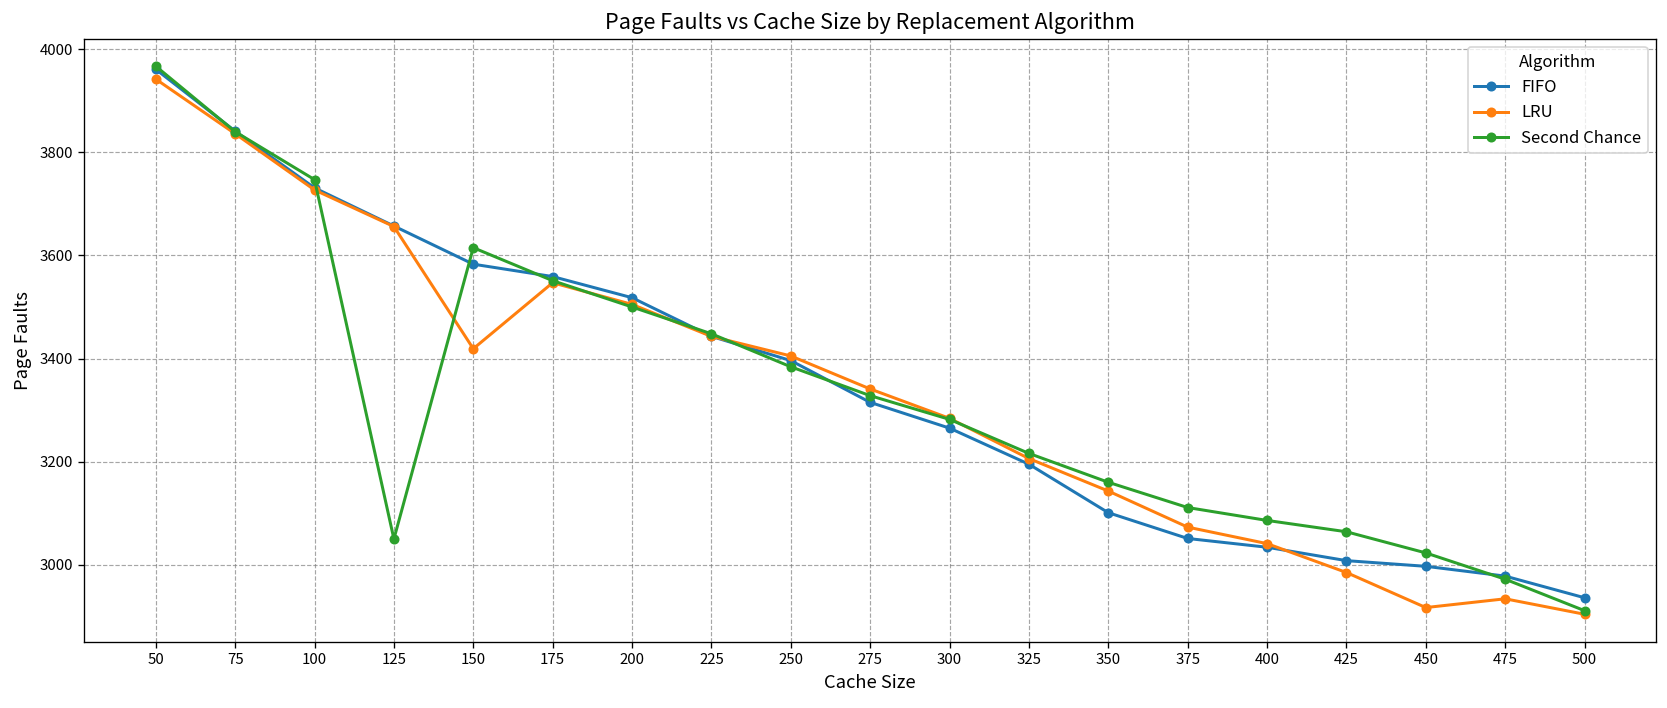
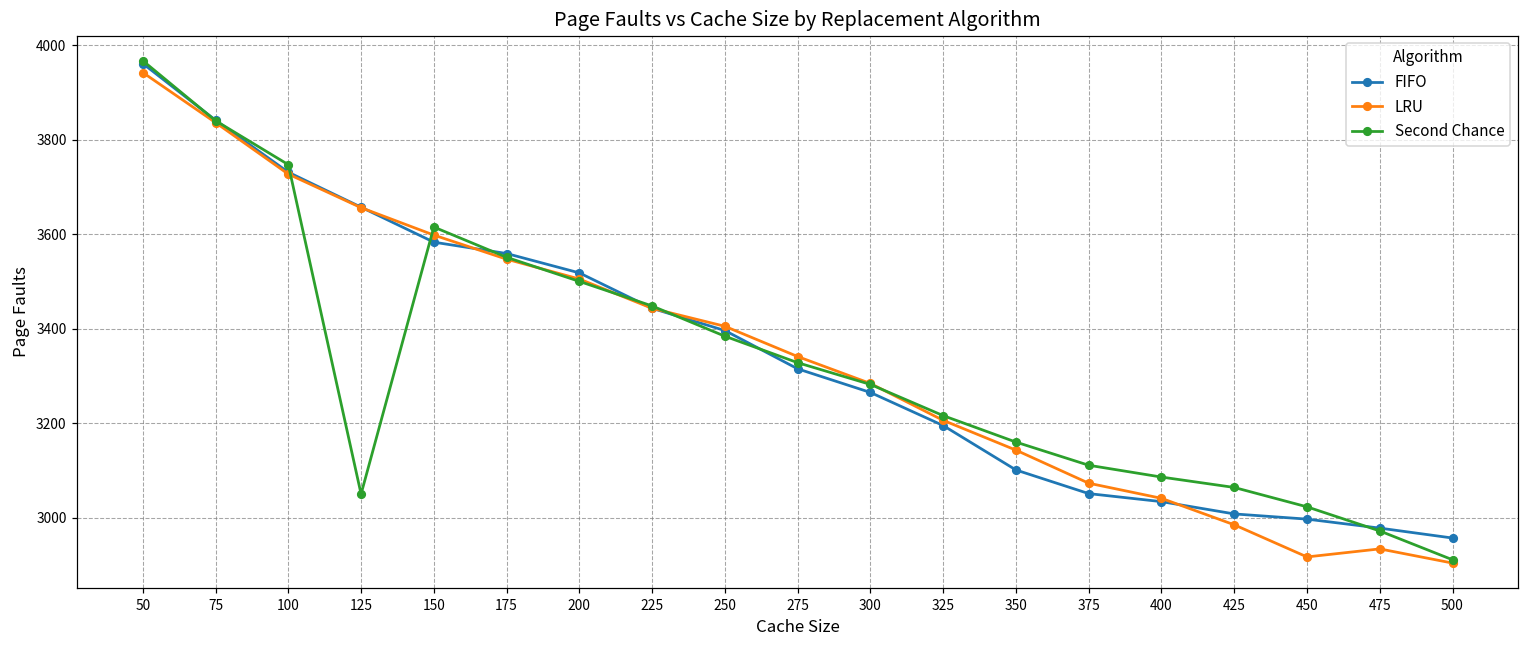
  {
    "FIFO": {
      "150": 3580,
      "175": 3560,
      "200": 3520,
      "250": 3400,
      "275": 3320,
      "300": 3270,
      "325": 3200,
      "350": 3100,
      "375": 3050,
      "400": 3030,
      "425": 3010,
      "450": 3000,
      "475": 2980,
-     "500": 2940
+     "500": 2960
    },
    "LRU": {
      "50": 3940,
-     "150": 3420,
+     "150": 3600,
      "250": 3410,
      "275": 3340,
      "325": 3210,
      "350": 3140,
      "375": 3070,
      "400": 3040,
      "425": 2990,
      "450": 2920,
      "475": 2930,
      "500": 2900
    },
    "Second Chance": {
      "100": 3750,
      "125": 3050,
      "150": 3620,
      "250": 3380,
      "275": 3330,
      "325": 3220,
      "350": 3160,
      "375": 3110,
      "400": 3090,
      "425": 3060,
      "450": 3020,
      "475": 2970,
      "500": 2910
    }
  }
